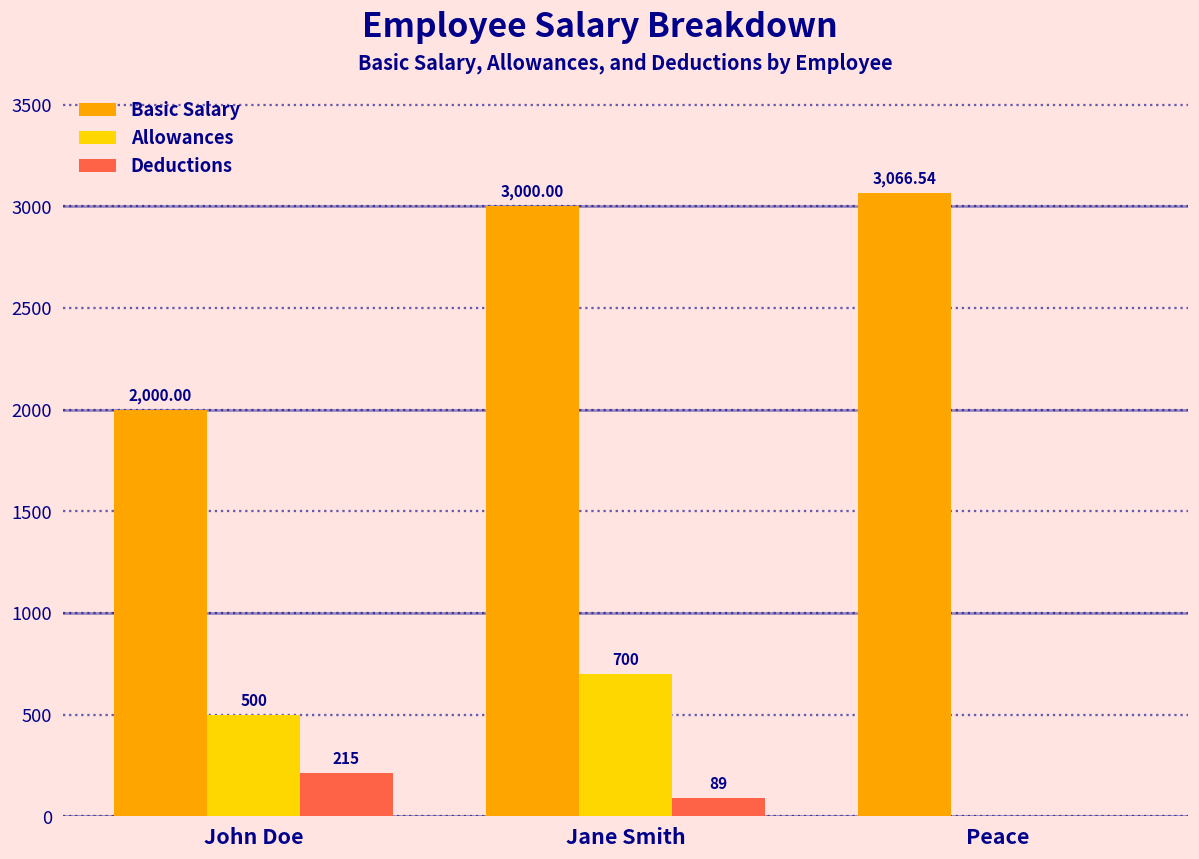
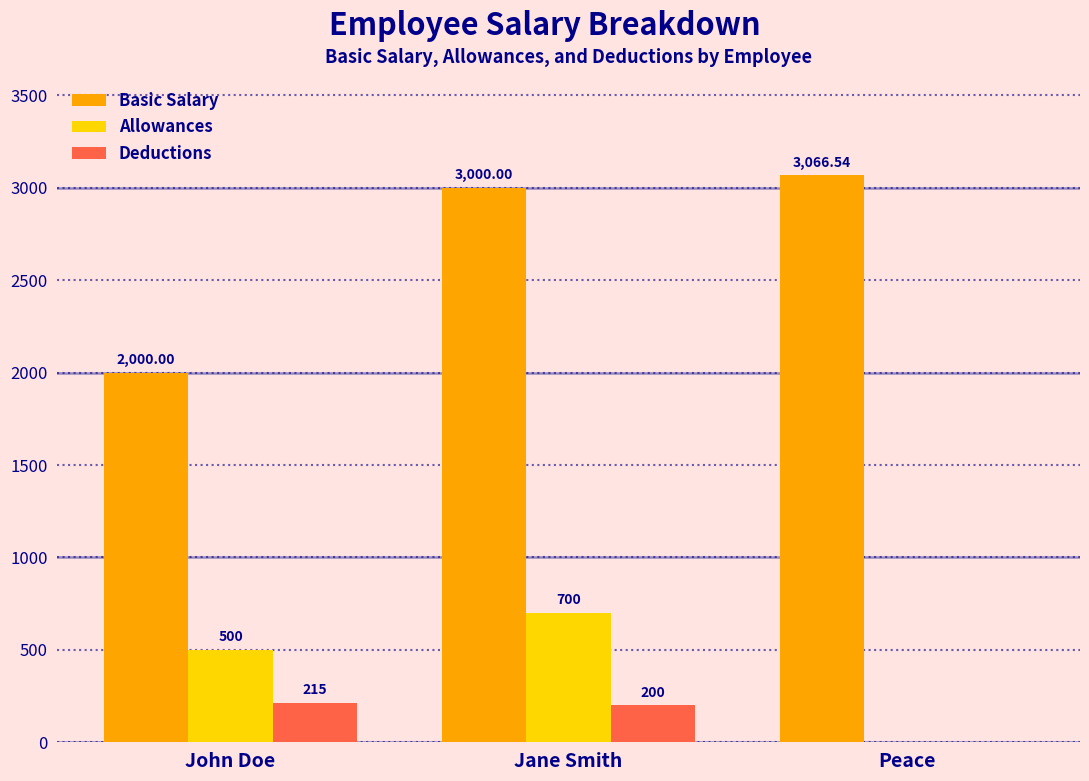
  {
    "Deductions": {
      "John Doe": 215,
-     "Jane Smith": 89
+     "Jane Smith": 200
    }
  }
